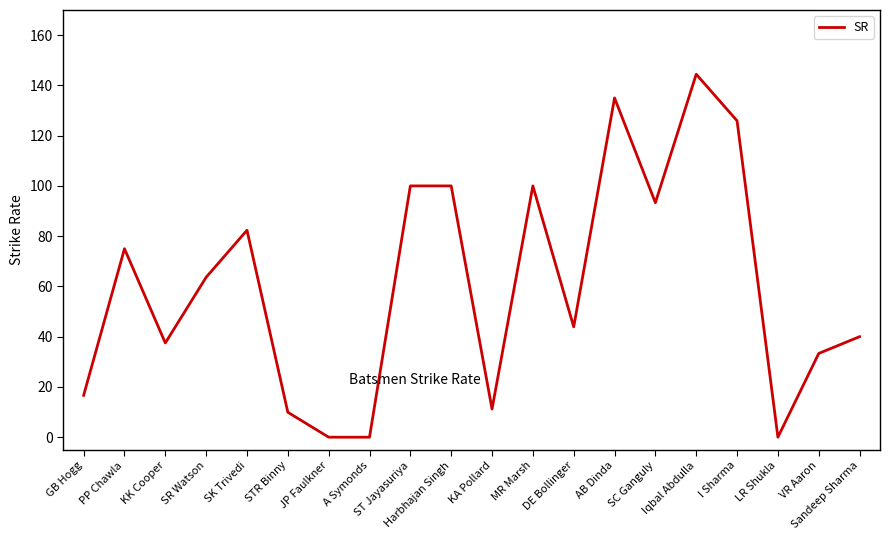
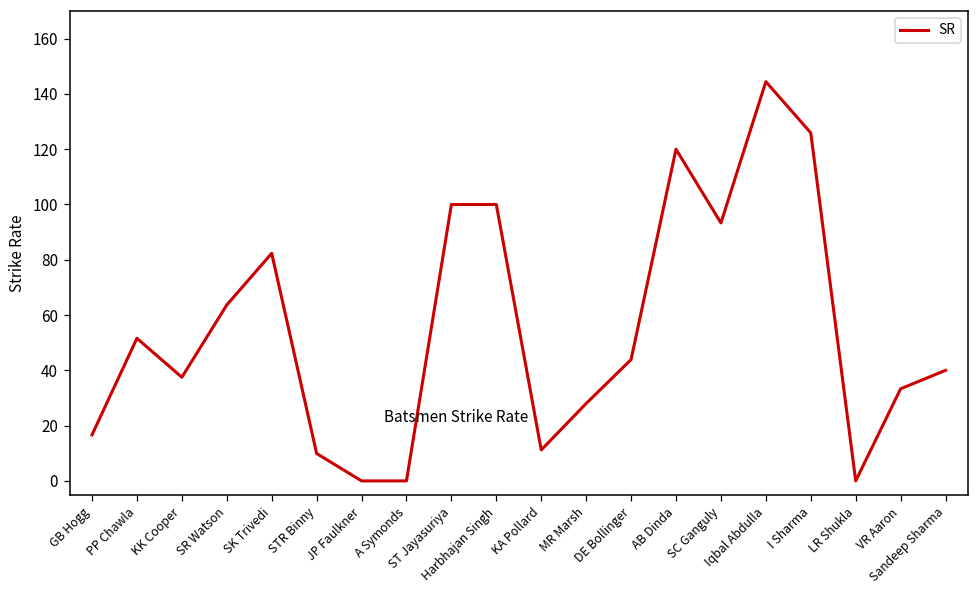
  {
    "GB Hogg": 17,
-   "PP Chawla": 75,
+   "PP Chawla": 52,
    "KK Cooper": 38,
    "SR Watson": 64,
    "SK Trivedi": 82,
    "STR Binny": 10,
    "JP Faulkner": 0,
    "A Symonds": 0,
    "ST Jayasuriya": 100,
    "Harbhajan Singh": 100,
    "KA Pollard": 11,
-   "MR Marsh": 100,
+   "MR Marsh": 28,
    "DE Bollinger": 44,
-   "AB Dinda": 135,
+   "AB Dinda": 120,
    "SC Ganguly": 93,
    "Iqbal Abdulla": 144,
    "I Sharma": 126,
    "LR Shukla": 0,
    "VR Aaron": 33,
    "Sandeep Sharma": 40
  }
